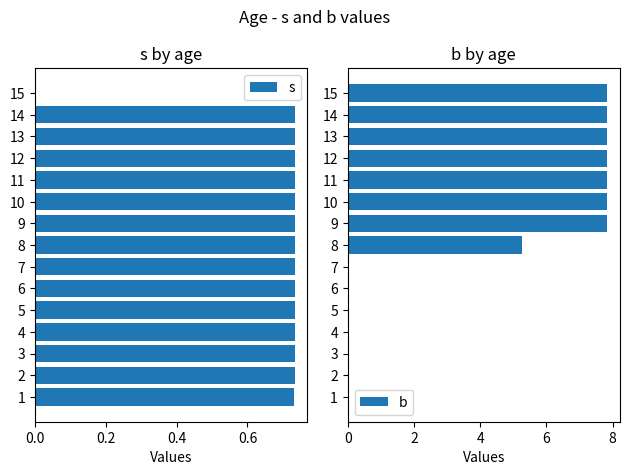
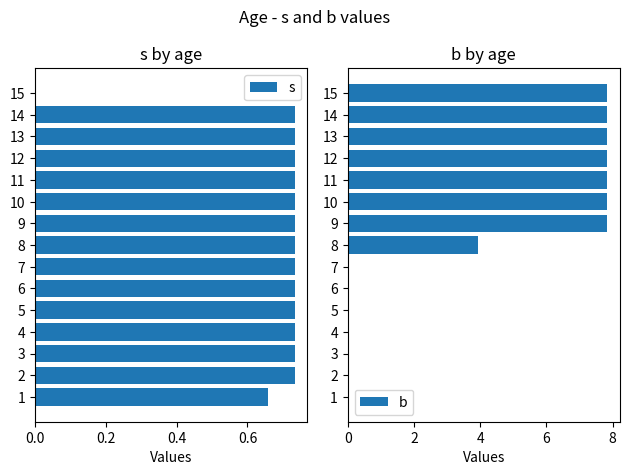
  {
    "s by age": {
      "15": 0.00,
      "14": 0.73,
      "13": 0.73,
      "12": 0.73,
      "11": 0.73,
      "10": 0.73,
      "9": 0.73,
      "8": 0.73,
      "7": 0.73,
      "6": 0.73,
      "5": 0.73,
      "4": 0.73,
      "3": 0.73,
      "2": 0.73,
-     "1": 0.73
+     "1": 0.66
    },
    "b by age": {
      "15": 7.8,
      "14": 7.8,
      "13": 7.8,
      "12": 7.8,
      "11": 7.8,
      "10": 7.8,
      "9": 7.8,
-     "8": 5.3,
+     "8": 3.9,
      "7": 0.0,
      "6": 0.0,
      "5": 0.0,
      "4": 0.0,
      "3": 0.0,
      "2": 0.0,
      "1": 0.0
    }
  }
